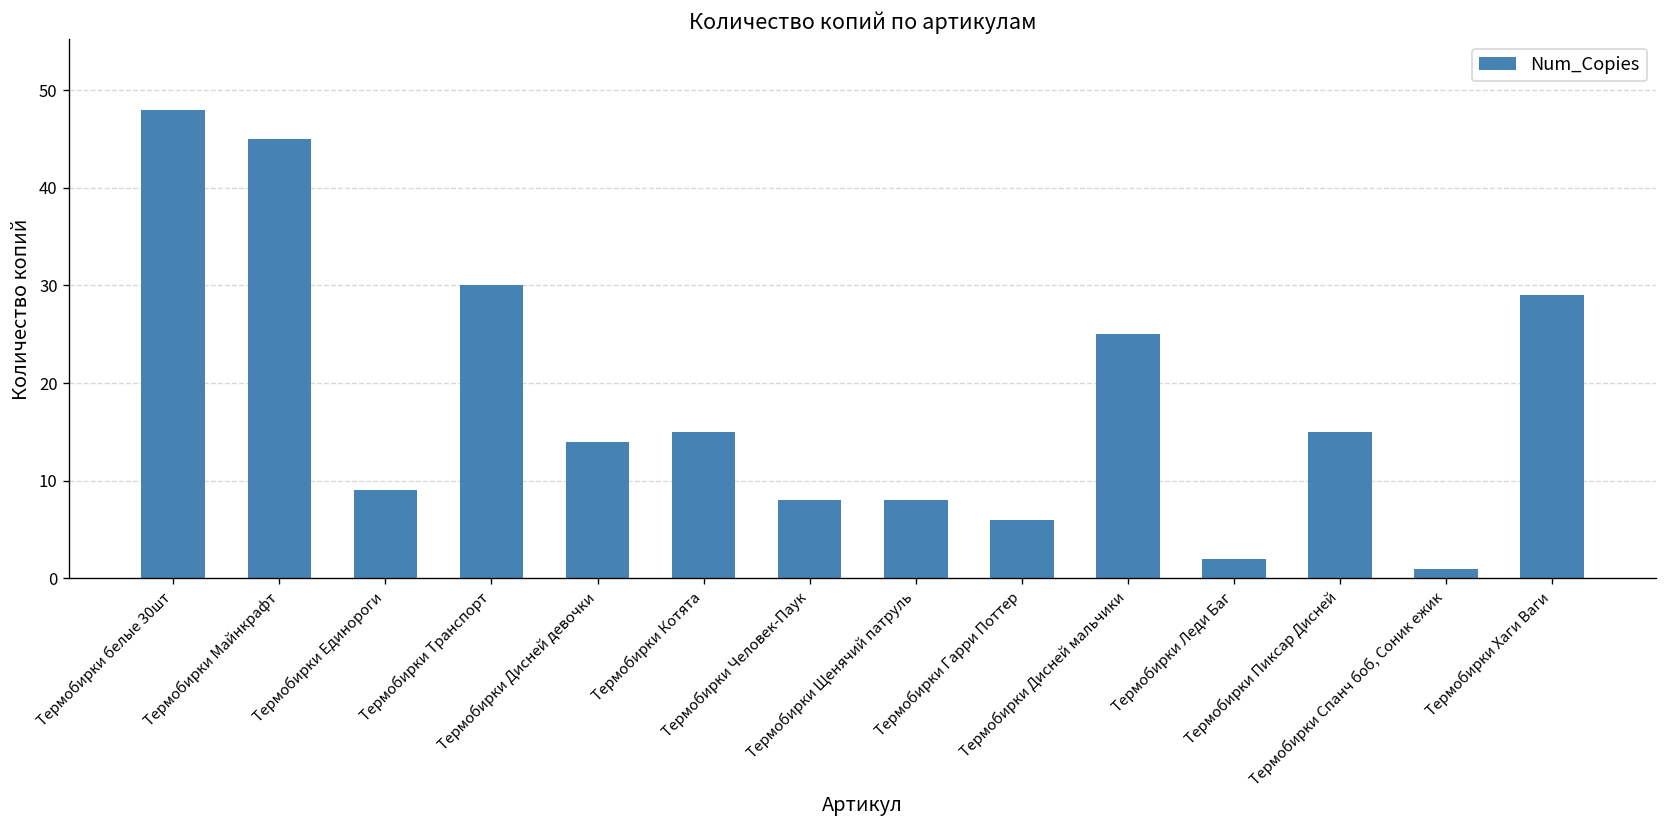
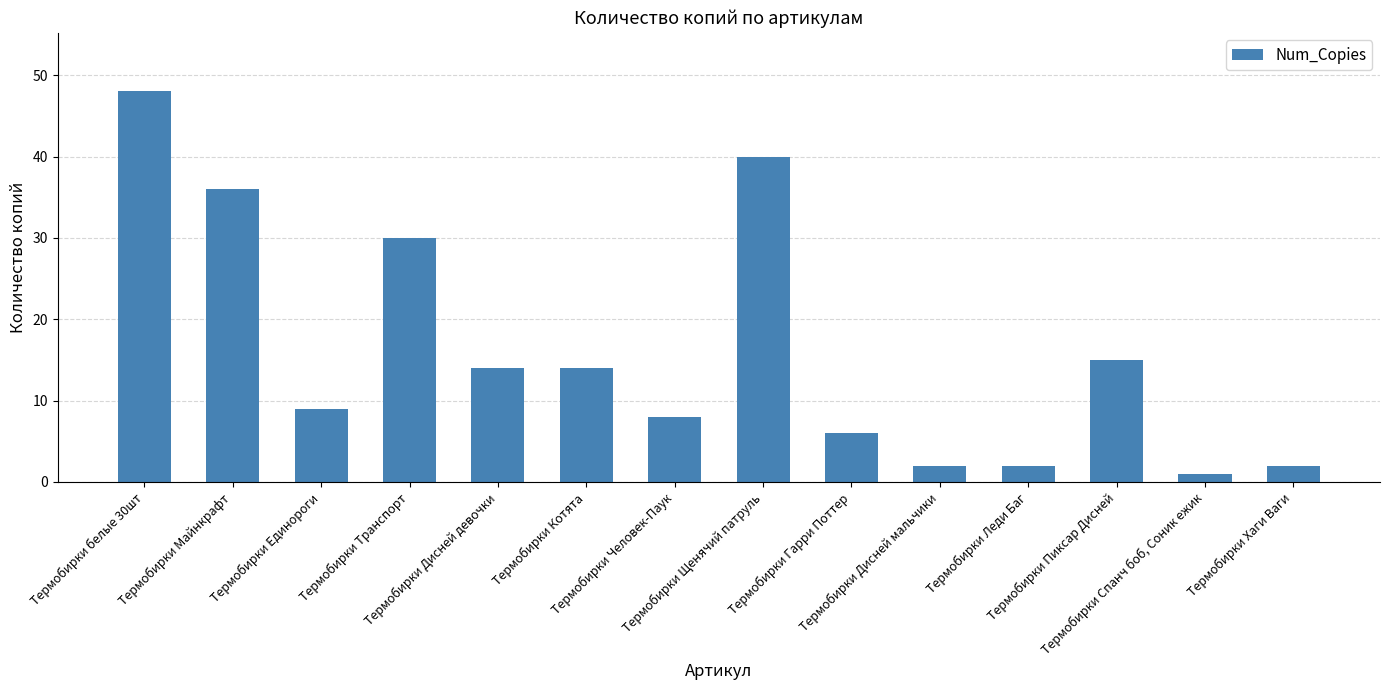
  {
    "Термобирки белые 30шт": 48,
-   "Термобирки Майнкрафт": 45,
+   "Термобирки Майнкрафт": 36,
    "Термобирки Единороги": 9,
    "Термобирки Транспорт": 30,
    "Термобирки Дисней девочки": 14,
-   "Термобирки Котята": 15,
+   "Термобирки Котята": 14,
    "Термобирки Человек-Паук": 8,
-   "Термобирки Щенячий патруль": 8,
+   "Термобирки Щенячий патруль": 40,
    "Термобирки Гарри Поттер": 6,
-   "Термобирки Дисней мальчики": 25,
+   "Термобирки Дисней мальчики": 2,
    "Термобирки Леди Баг": 2,
    "Термобирки Пиксар Дисней": 15,
    "Термобирки Спанч боб, Соник ежик": 1,
-   "Термобирки Хаги Ваги": 29
+   "Термобирки Хаги Ваги": 2
  }
